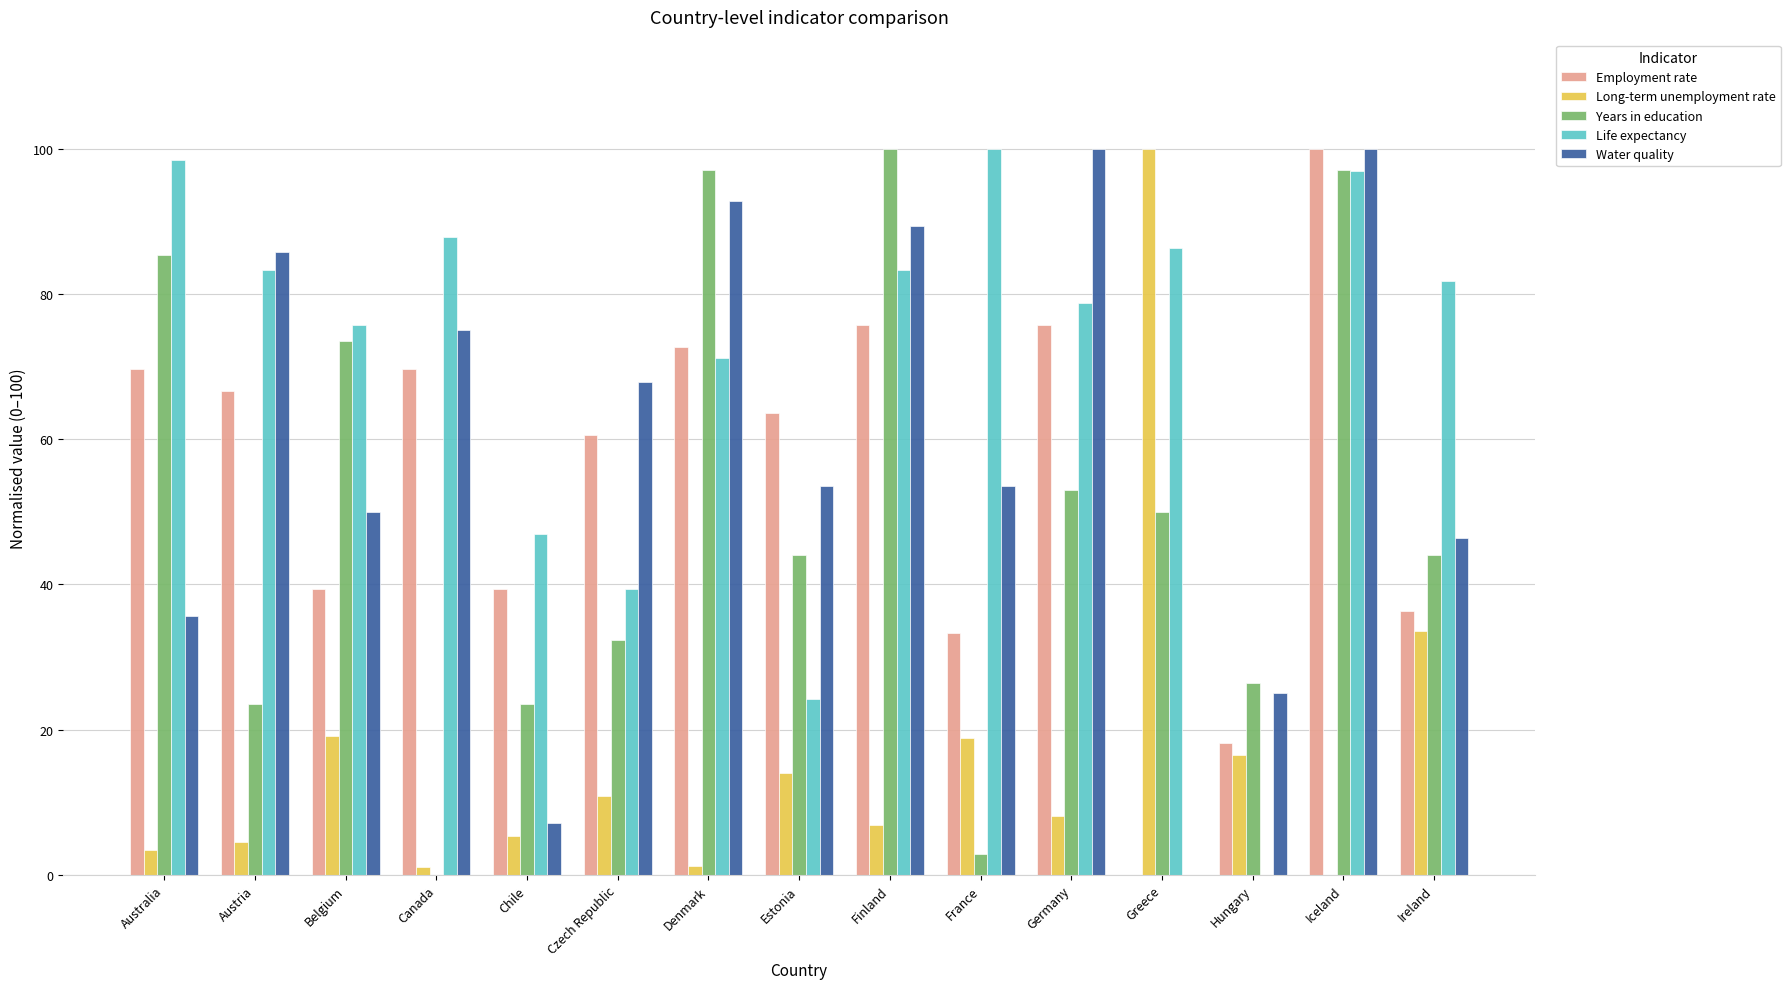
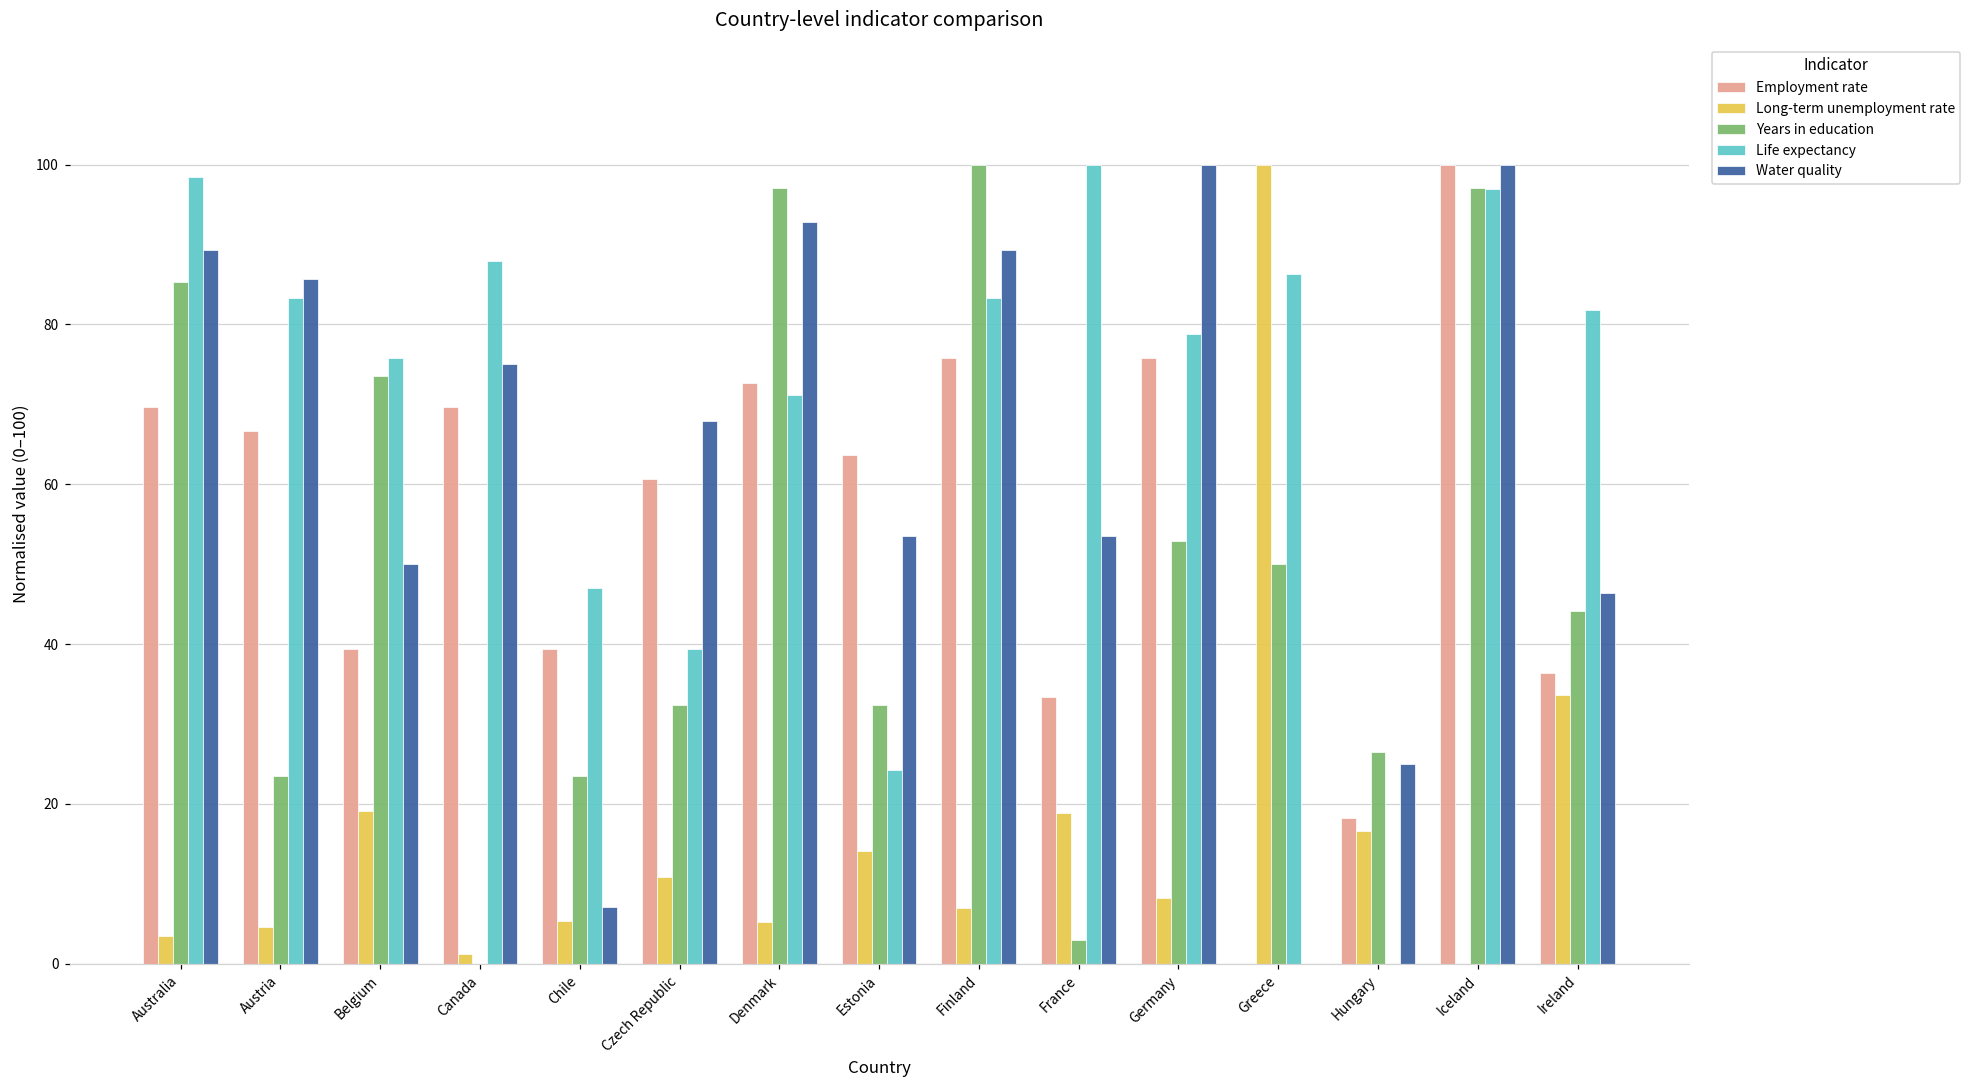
  {
    "Employment rate": {
      "Australia": 70,
      "Austria": 67,
      "Belgium": 39,
      "Canada": 70,
      "Chile": 39,
      "Czech Republic": 61,
      "Denmark": 73,
      "Estonia": 64,
      "Finland": 76,
      "France": 33,
      "Germany": 76,
      "Greece": 0,
      "Hungary": 18,
      "Iceland": 100,
      "Ireland": 36
    },
    "Long-term unemployment rate": {
      "Australia": 3,
      "Austria": 5,
      "Belgium": 19,
      "Canada": 1,
      "Chile": 5,
      "Czech Republic": 11,
-     "Denmark": 1,
+     "Denmark": 5,
      "Estonia": 14,
      "Finland": 7,
      "France": 19,
      "Germany": 8,
      "Greece": 100,
      "Hungary": 17,
      "Iceland": 0,
      "Ireland": 34
    },
    "Years in education": {
      "Australia": 85,
      "Austria": 24,
      "Belgium": 74,
      "Canada": 0,
      "Chile": 24,
      "Czech Republic": 32,
      "Denmark": 97,
-     "Estonia": 44,
+     "Estonia": 32,
      "Finland": 100,
      "France": 3,
      "Germany": 53,
      "Greece": 50,
      "Hungary": 26,
      "Iceland": 97,
      "Ireland": 44
    },
    "Life expectancy": {
      "Australia": 98,
      "Austria": 83,
      "Belgium": 76,
      "Canada": 88,
      "Chile": 47,
      "Czech Republic": 39,
      "Denmark": 71,
      "Estonia": 24,
      "Finland": 83,
      "France": 100,
      "Germany": 79,
      "Greece": 86,
      "Hungary": 0,
      "Iceland": 97,
      "Ireland": 82
    },
    "Water quality": {
-     "Australia": 36,
+     "Australia": 89,
      "Austria": 86,
      "Belgium": 50,
      "Canada": 75,
      "Chile": 7,
      "Czech Republic": 68,
      "Denmark": 93,
      "Estonia": 54,
      "Finland": 89,
      "France": 54,
      "Germany": 100,
      "Greece": 0,
      "Hungary": 25,
      "Iceland": 100,
      "Ireland": 46
    }
  }
